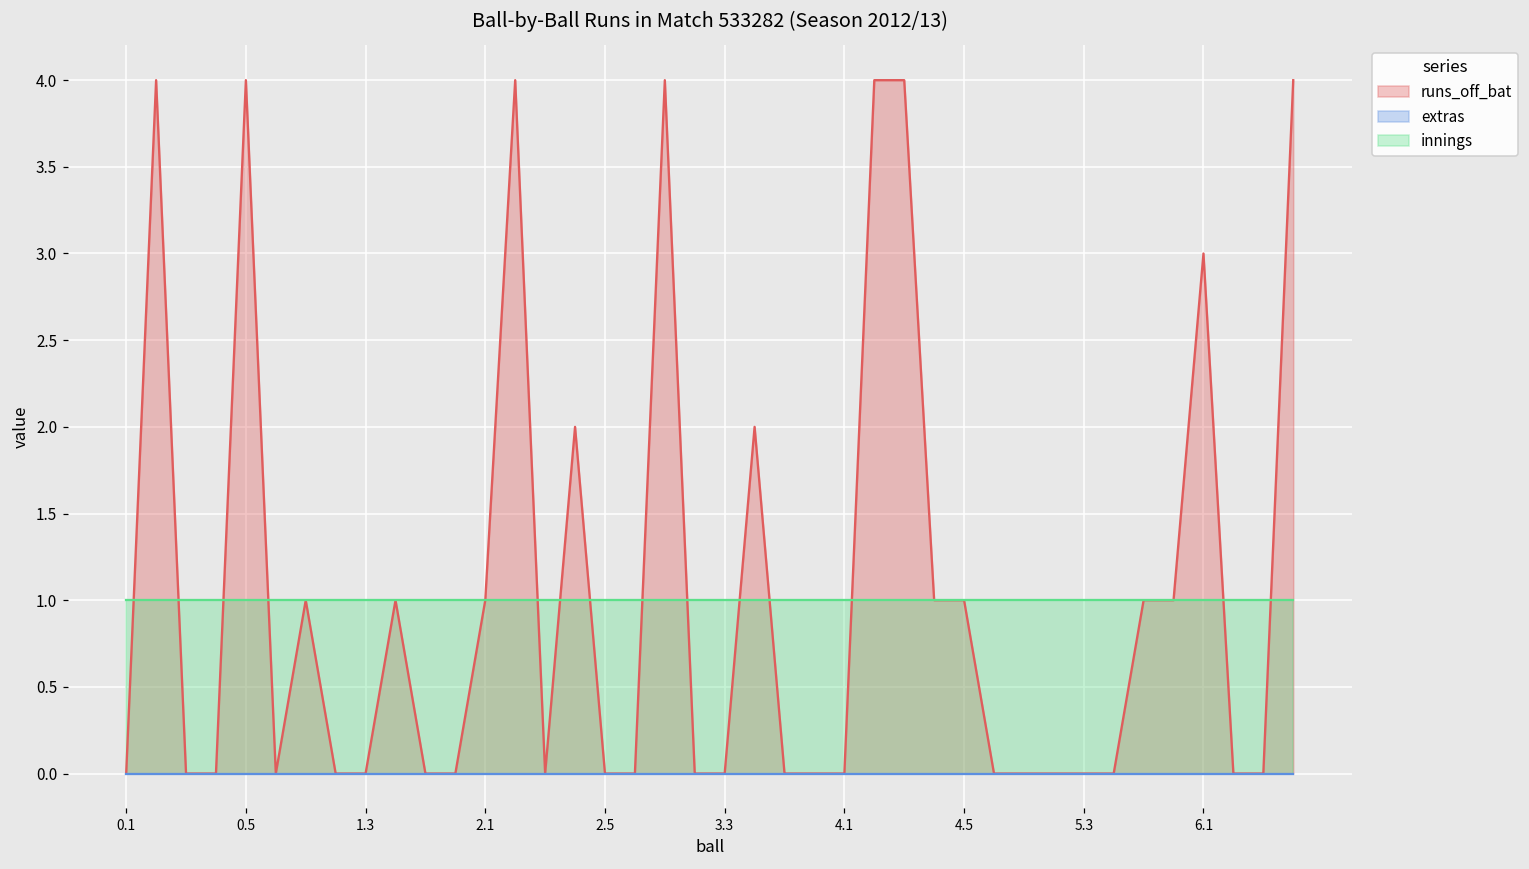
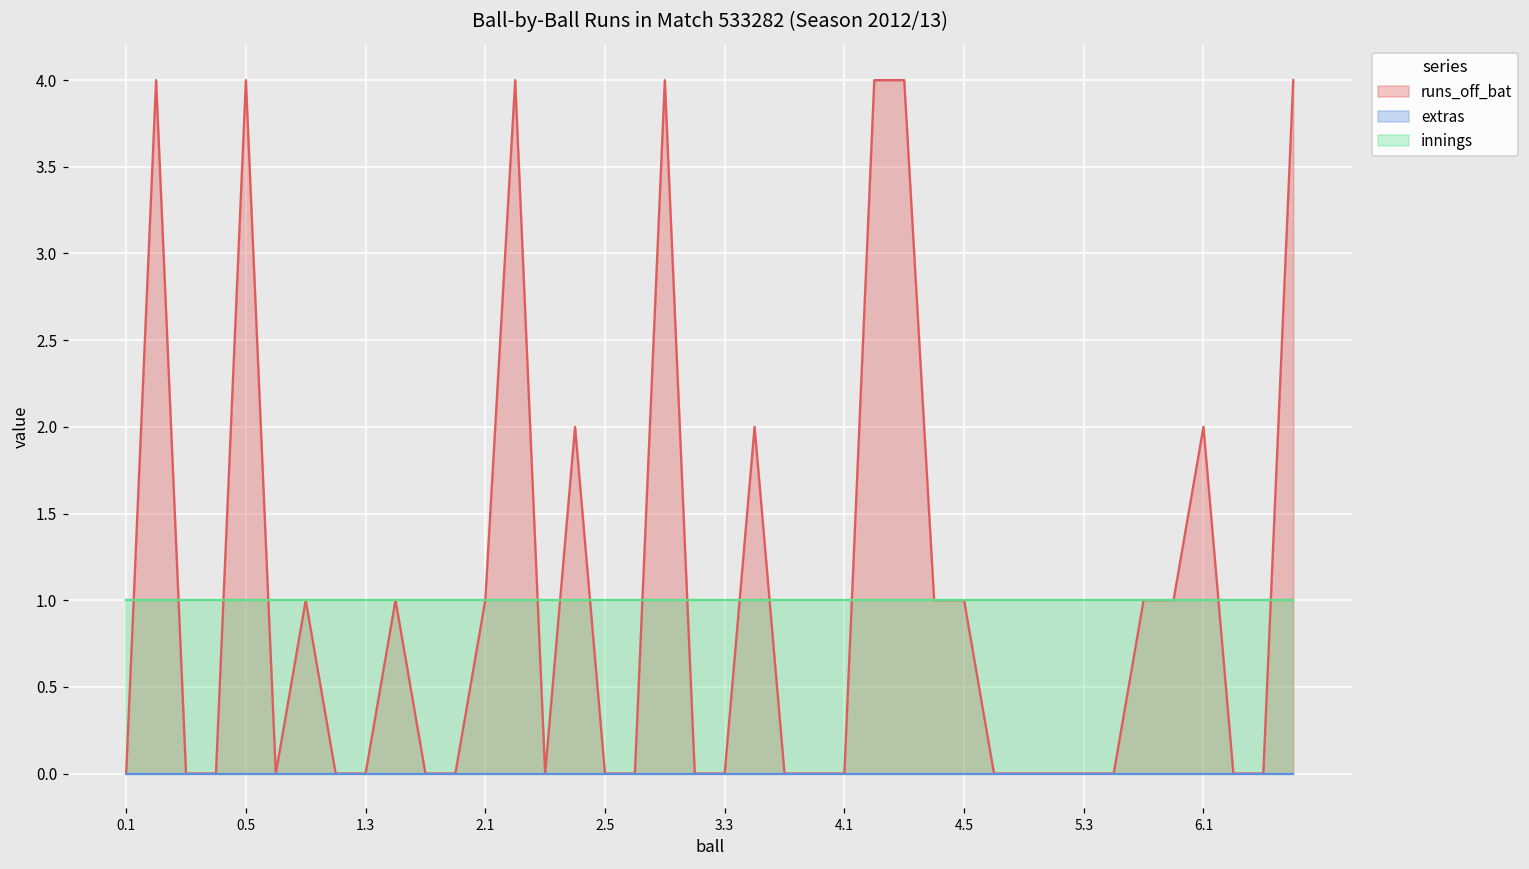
  {
    "runs_off_bat": {
      "0.5": 4,
-     "6.1": 3
+     "6.1": 2
    },
    "extras": {
      "0.5": 0,
      "2.1": 0,
      "4.5": 0,
      "6.1": 0
    },
    "innings": {
      "0.1": 1,
      "0.5": 1,
      "1.3": 1,
      "2.5": 1,
      "3.3": 1,
      "4.1": 1,
      "5.3": 1,
      "6.1": 1
    }
  }
